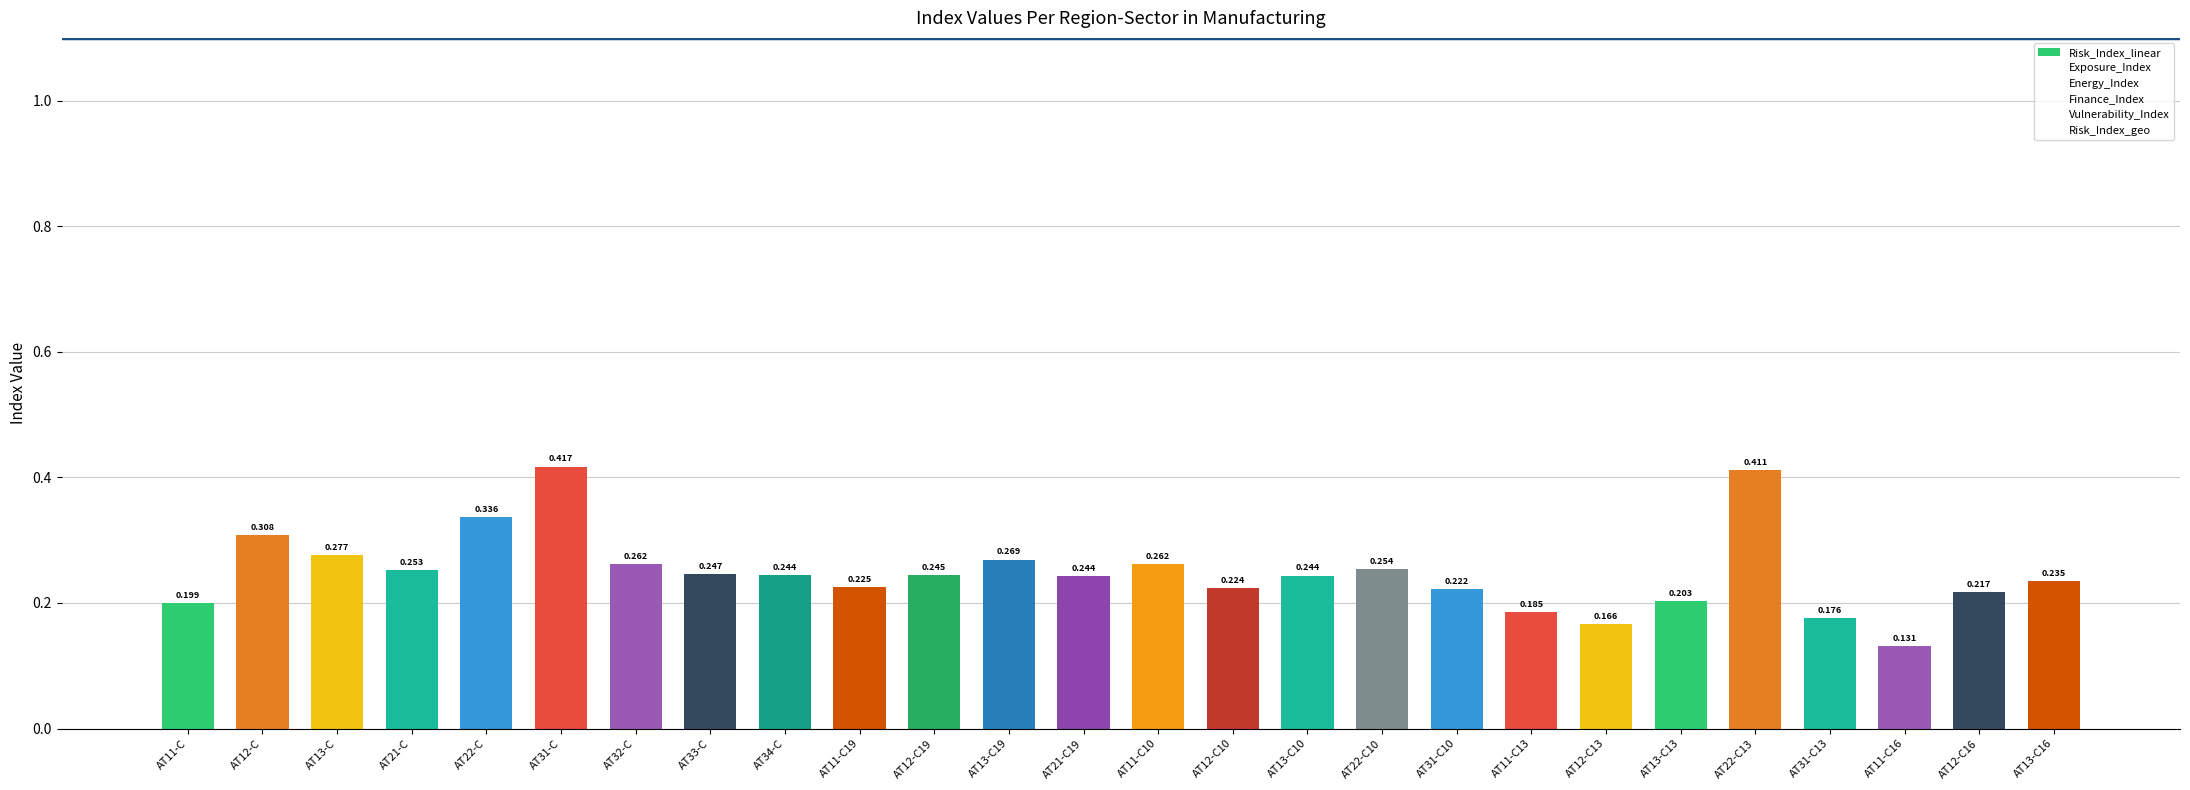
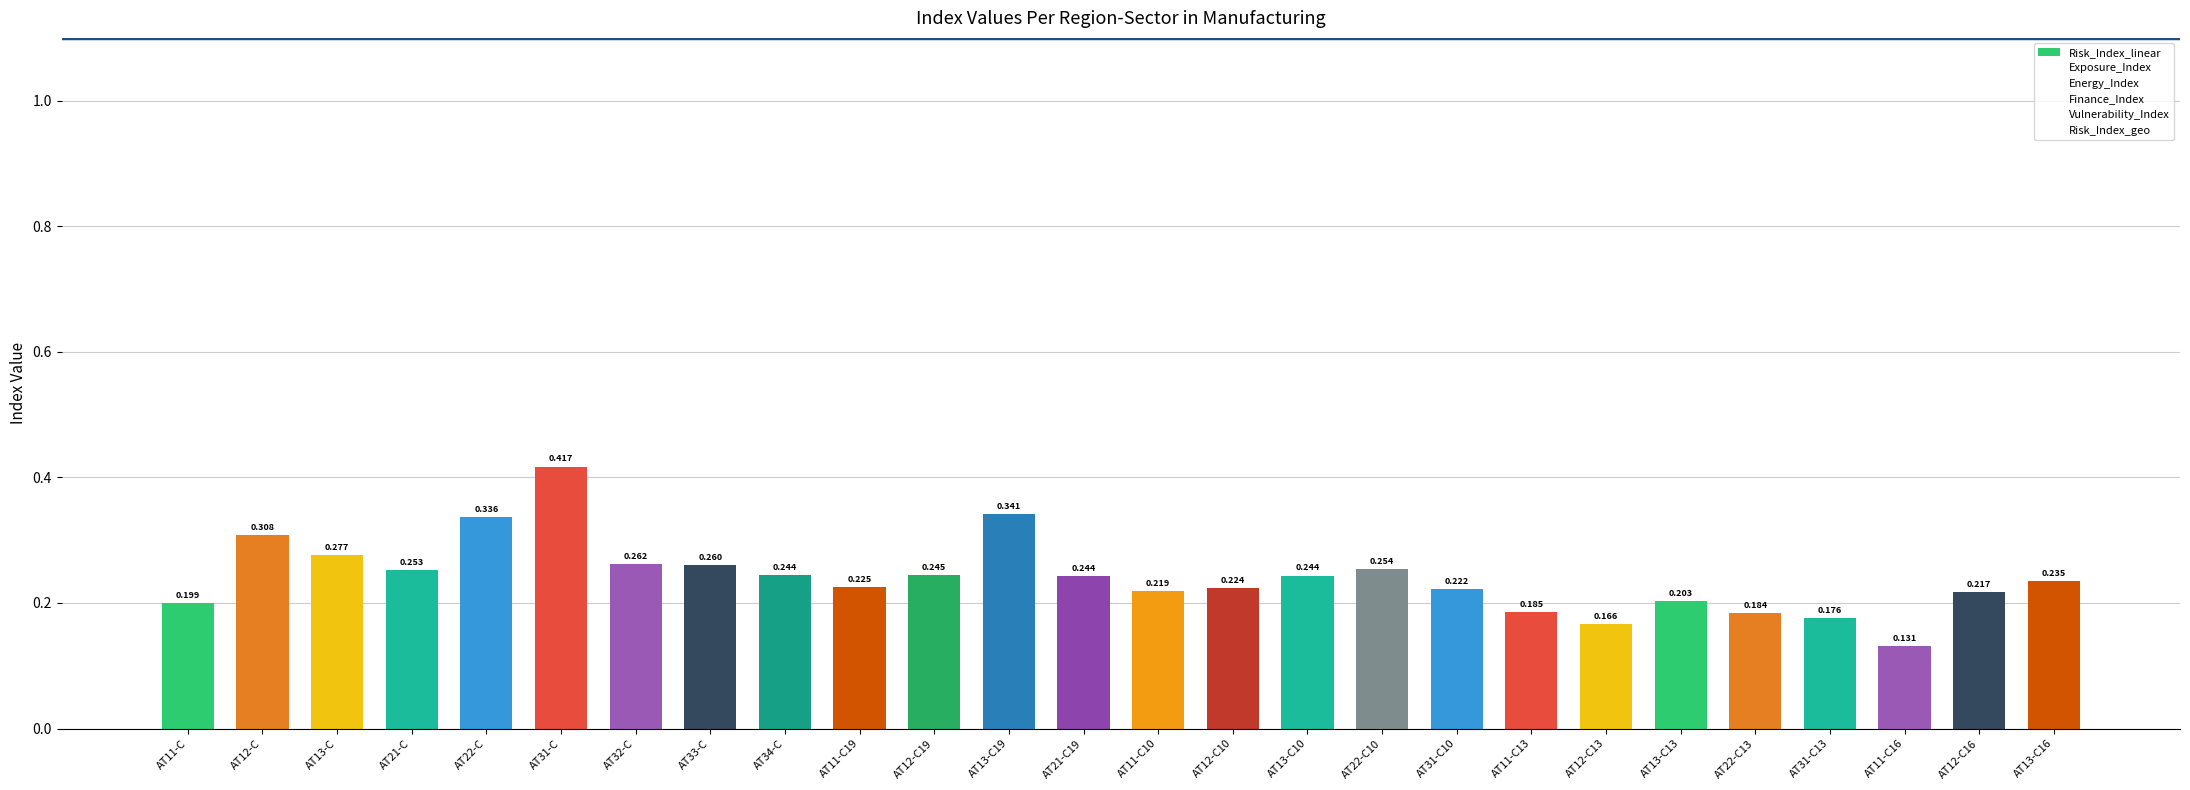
  {
    "Risk_Index_linear": {
      "AT11-C": 0.199,
      "AT12-C": 0.308,
      "AT13-C": 0.277,
      "AT21-C": 0.253,
      "AT22-C": 0.336,
      "AT31-C": 0.417,
      "AT32-C": 0.262,
-     "AT33-C": 0.247,
+     "AT33-C": 0.260,
      "AT34-C": 0.244,
      "AT11-C19": 0.225,
      "AT12-C19": 0.245,
-     "AT13-C19": 0.269,
+     "AT13-C19": 0.341,
      "AT21-C19": 0.244,
-     "AT11-C10": 0.262,
+     "AT11-C10": 0.219,
      "AT12-C10": 0.224,
      "AT13-C10": 0.244,
      "AT22-C10": 0.254,
      "AT31-C10": 0.222,
      "AT11-C13": 0.185,
      "AT12-C13": 0.166,
      "AT13-C13": 0.203,
-     "AT22-C13": 0.411,
+     "AT22-C13": 0.184,
      "AT31-C13": 0.176,
      "AT11-C16": 0.131,
      "AT12-C16": 0.217,
      "AT13-C16": 0.235
    },
    "Risk_Index_geo": {
      "AT11-C": 0.00,
      "AT12-C": 0.00,
      "AT13-C": 0.00,
      "AT21-C": 0.00,
      "AT22-C": 0.00,
      "AT31-C": 0.00,
      "AT32-C": 0.00,
      "AT33-C": 0.00,
      "AT34-C": 0.00,
      "AT11-C19": 0.00,
      "AT12-C19": 0.00,
      "AT13-C19": 0.00,
      "AT21-C19": 0.00,
      "AT11-C10": 0.00,
      "AT12-C10": 0.00,
      "AT13-C10": 0.00,
      "AT22-C10": 0.00,
      "AT31-C10": 0.00,
      "AT11-C13": 0.00,
      "AT12-C13": 0.00,
      "AT13-C13": 0.00,
      "AT22-C13": 0.00,
      "AT31-C13": 0.00,
      "AT11-C16": 0.00,
      "AT12-C16": 0.00,
      "AT13-C16": 0.00
    }
  }
